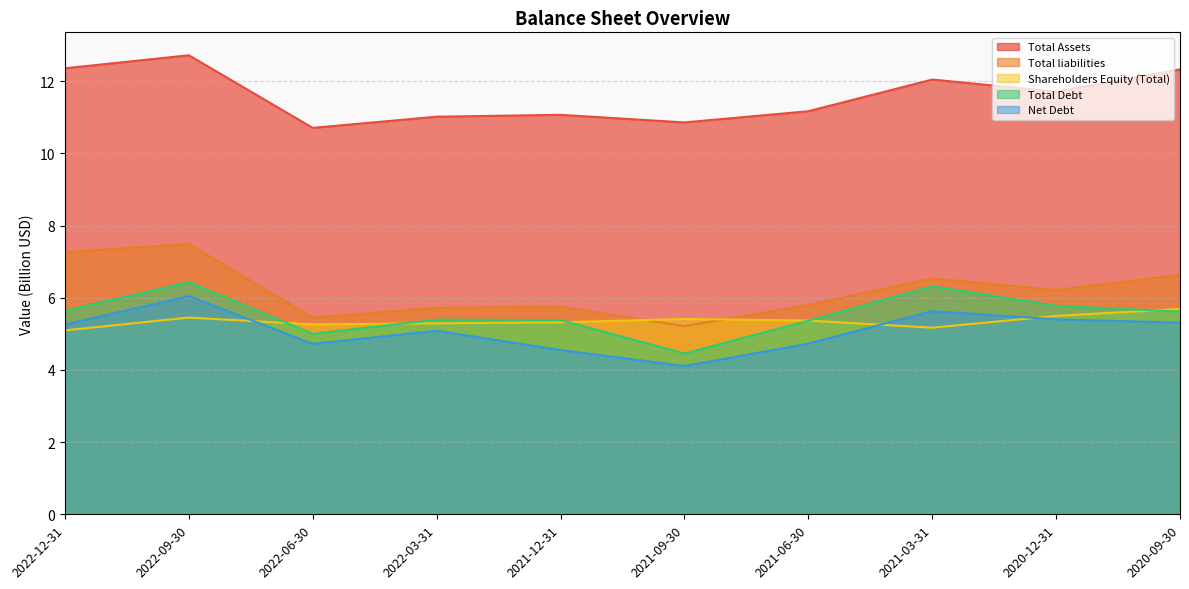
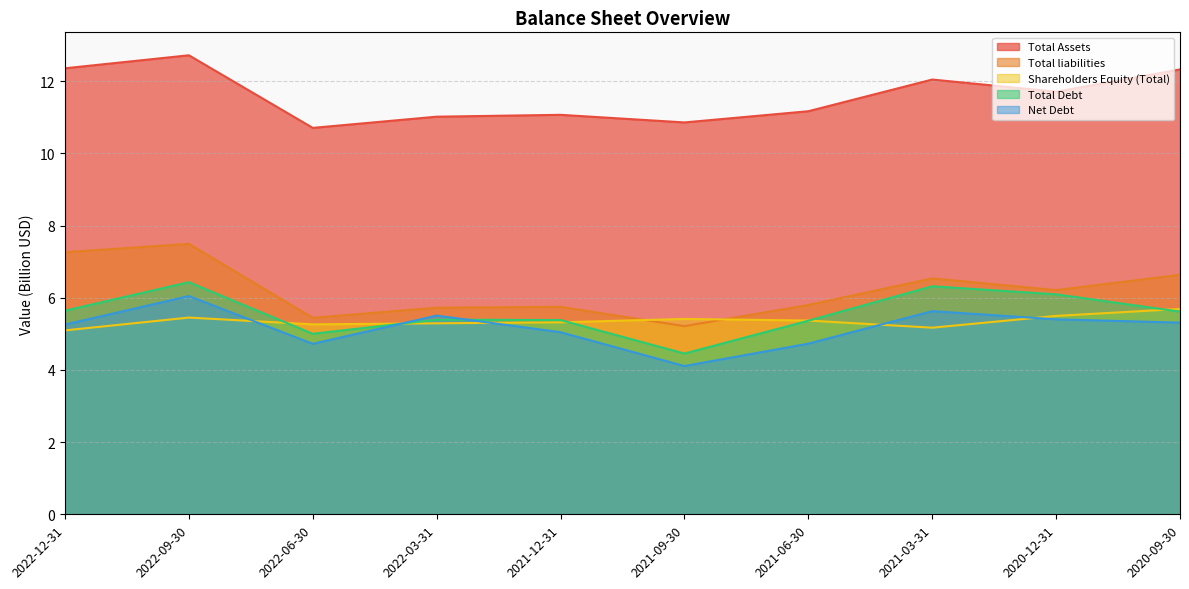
  {
    "Shareholders Equity (Total)": {
      "2022-12-31": 5.1,
      "2022-09-30": 5.5,
      "2022-06-30": 5.3,
      "2022-03-31": 5.3,
      "2021-09-30": 5.4,
      "2021-03-31": 5.2,
      "2020-12-31": 5.5,
      "2020-09-30": 5.7
    },
    "Total Debt": {
      "2022-12-31": 5.6,
      "2022-09-30": 6.4,
      "2022-06-30": 5.0,
      "2022-03-31": 5.4,
      "2021-09-30": 4.5,
      "2021-03-31": 6.3,
-     "2020-12-31": 5.8,
+     "2020-12-31": 6.1,
      "2020-09-30": 5.6
    },
    "Net Debt": {
      "2022-12-31": 5.3,
      "2022-09-30": 6.0,
      "2022-06-30": 4.7,
-     "2022-03-31": 5.1,
-     "2021-12-31": 4.5,
+     "2022-03-31": 5.5,
+     "2021-12-31": 5.0,
      "2021-09-30": 4.1,
      "2021-06-30": 4.7,
      "2021-03-31": 5.6,
      "2020-12-31": 5.4,
      "2020-09-30": 5.3
    }
  }
